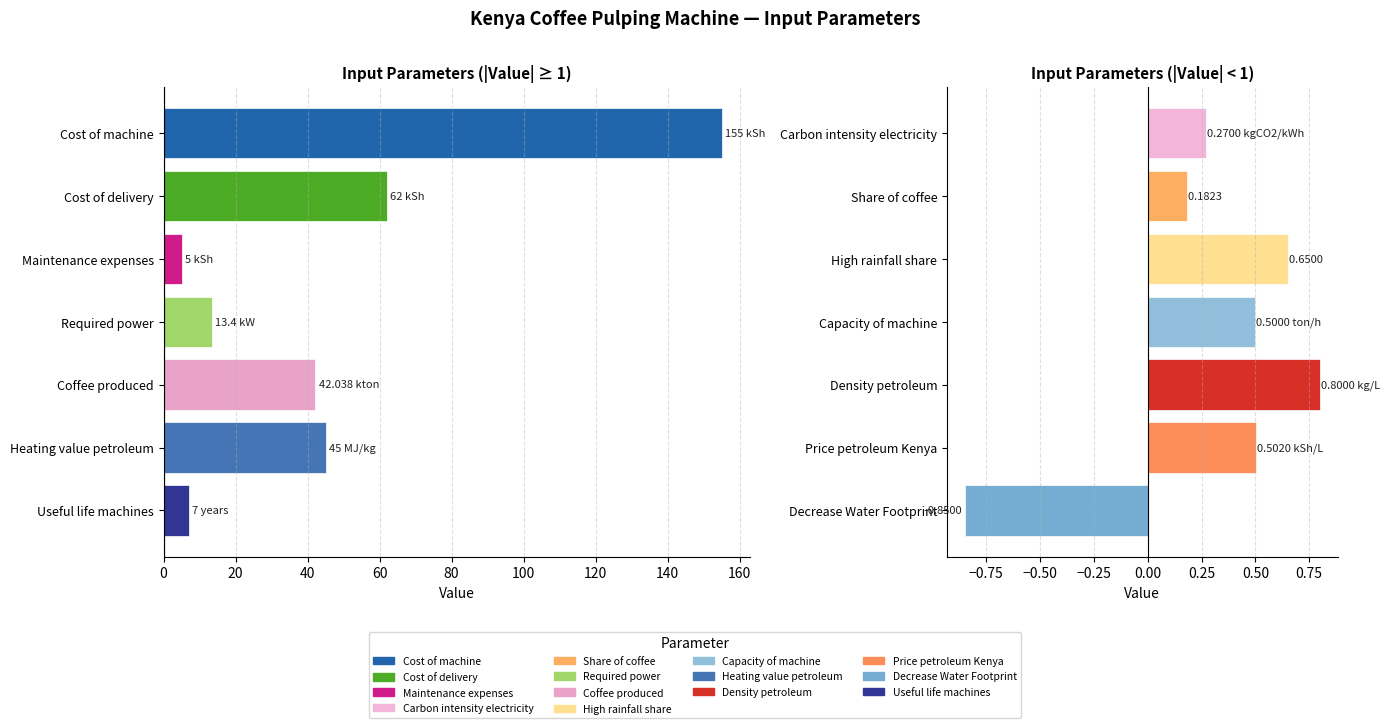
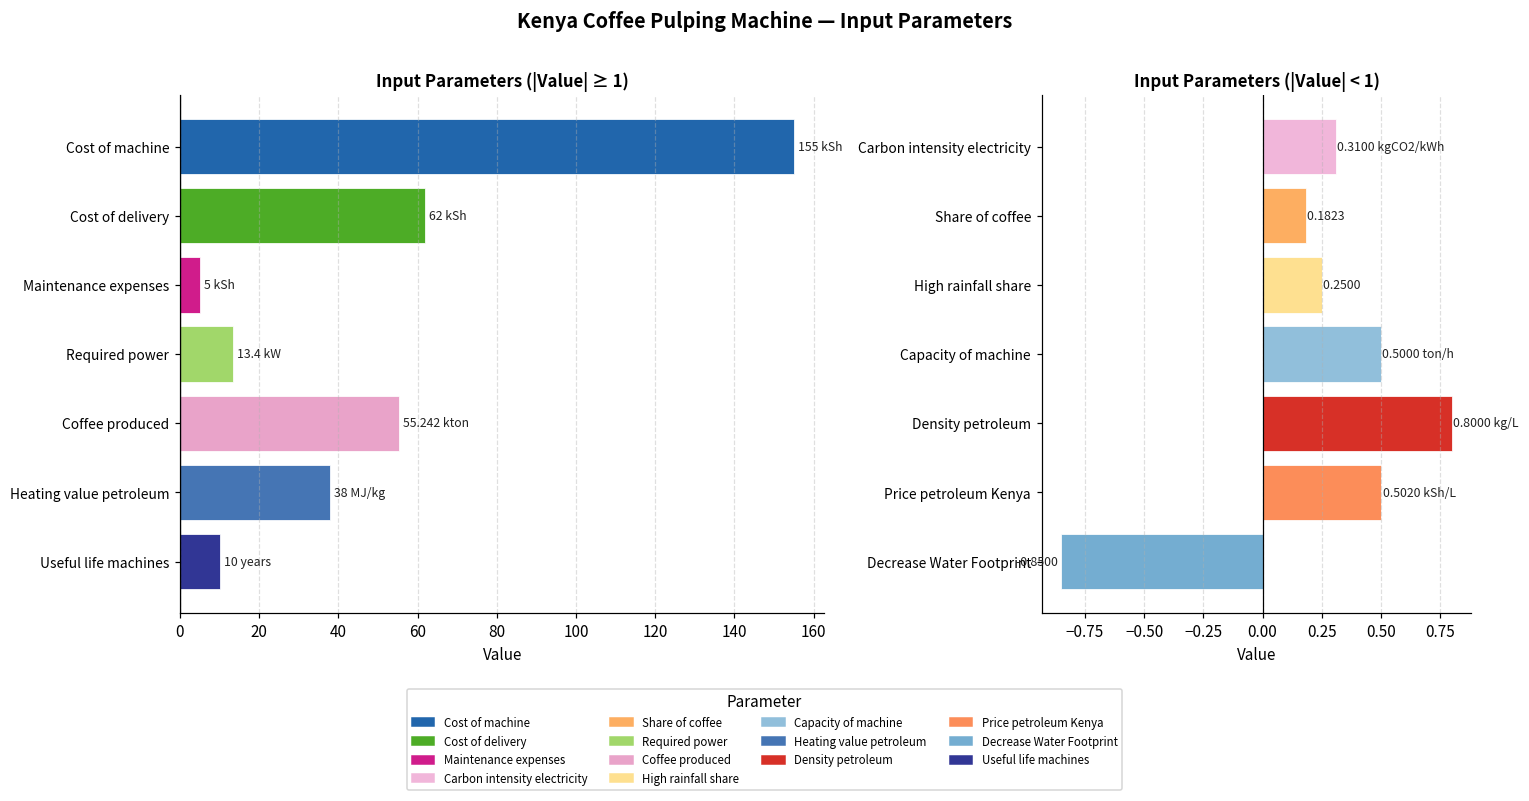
  {
    "Input Parameters (|Value| ≥ 1)": {
      "Cost of machine": 155,
      "Cost of delivery": 62,
      "Maintenance expenses": 5,
      "Required power": 13.4,
-     "Coffee produced": 42.038,
-     "Heating value petroleum": 45,
-     "Useful life machines": 7
+     "Coffee produced": 55.242,
+     "Heating value petroleum": 38,
+     "Useful life machines": 10
    },
    "Input Parameters (|Value| < 1)": {
-     "Carbon intensity electricity": 0.2700,
+     "Carbon intensity electricity": 0.3100,
      "Share of coffee": 0.1823,
-     "High rainfall share": 0.6500,
+     "High rainfall share": 0.2500,
      "Capacity of machine": 0.5000,
      "Density petroleum": 0.8000,
      "Price petroleum Kenya": 0.5020,
      "Decrease Water Footprint": -0.8500
    }
  }
